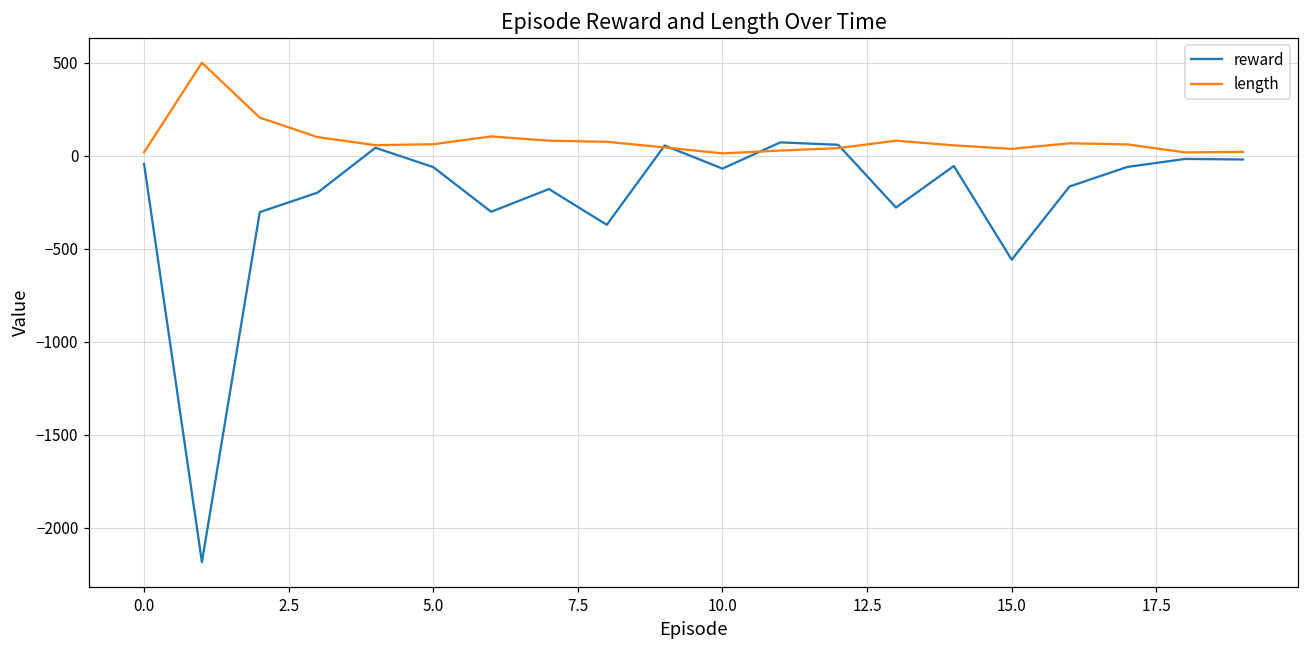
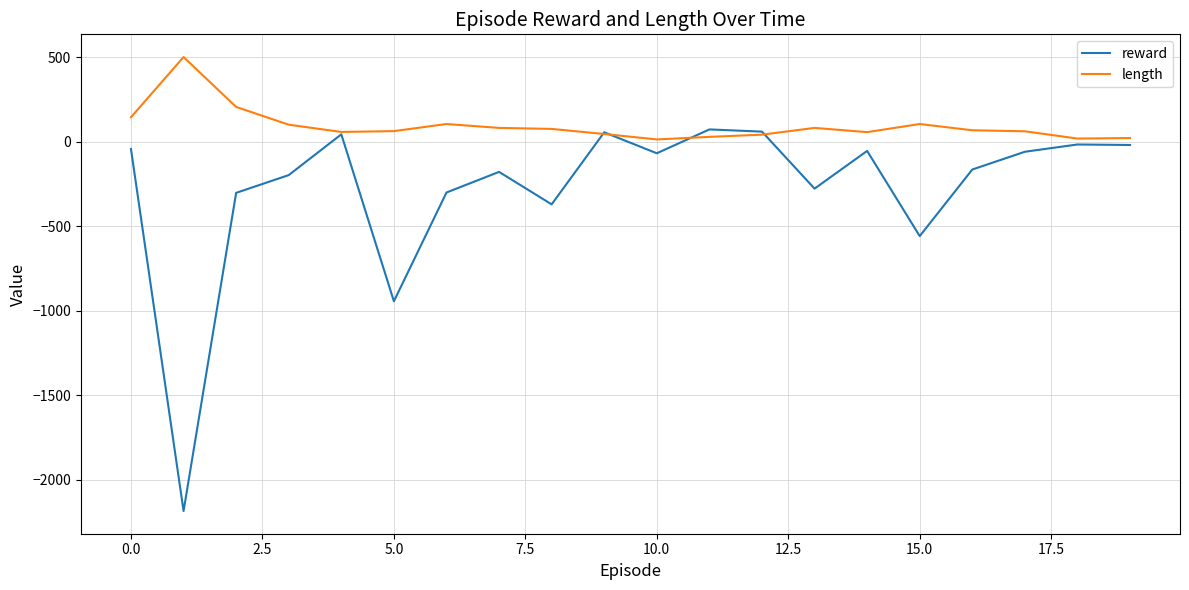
  {
    "reward": {
      "0.0": -40,
-     "5.0": -60,
+     "5.0": -940,
      "10.0": -70,
      "15.0": -560
    },
    "length": {
-     "0.0": 20,
+     "0.0": 140,
      "5.0": 60,
      "10.0": 10,
-     "15.0": 40
+     "15.0": 100
    }
  }
